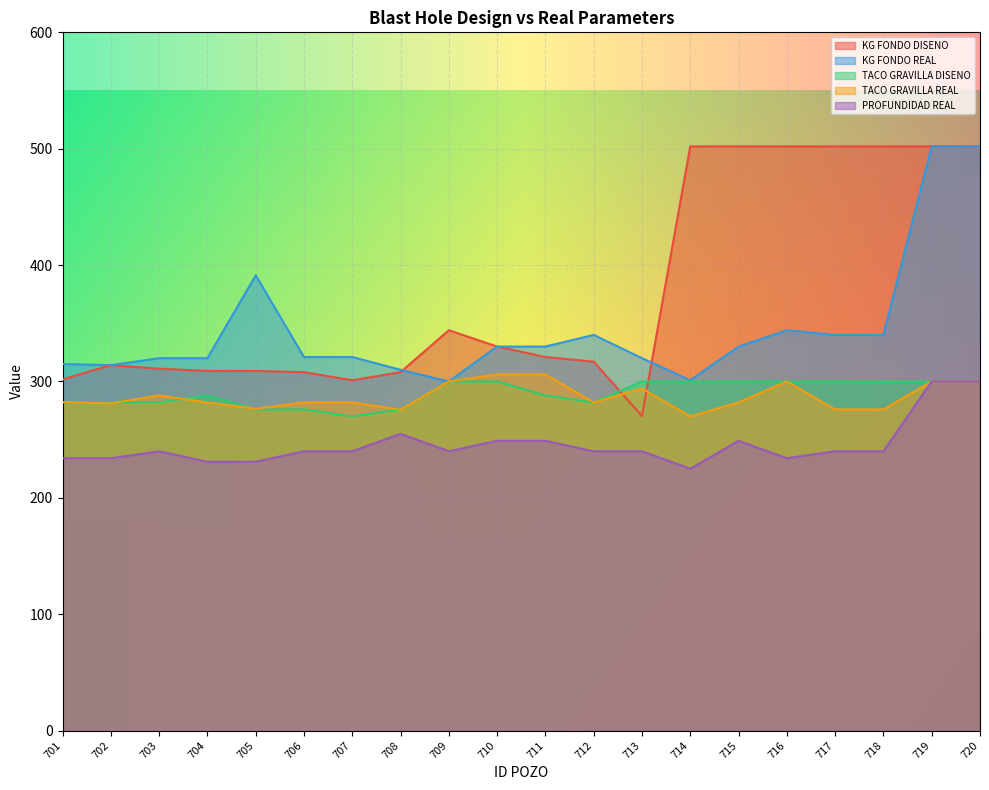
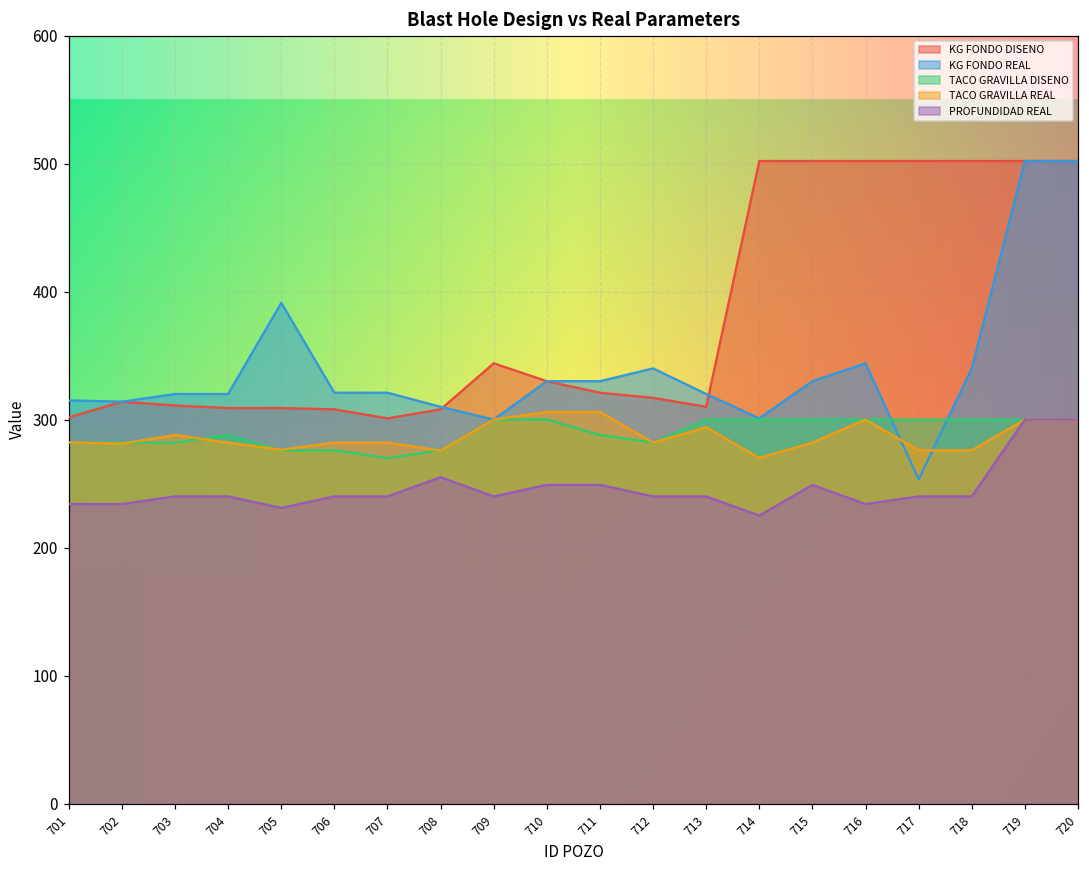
  {
    "KG FONDO DISENO": {
      "701": 302,
      "703": 311,
      "704": 309,
      "705": 309,
      "706": 308,
      "707": 301,
      "709": 344,
      "711": 321,
      "712": 317,
-     "713": 270,
+     "713": 310,
      "714": 502,
      "715": 502,
      "716": 502,
      "717": 502,
      "718": 502
    },
    "KG FONDO REAL": {
      "701": 315,
      "703": 320,
      "704": 320,
      "705": 391,
      "706": 321,
      "707": 321,
      "711": 330,
      "712": 340,
      "713": 320,
      "715": 330,
      "716": 344,
-     "717": 340,
+     "717": 253,
      "718": 340
    },
    "TACO GRAVILLA DISENO": {
      "703": 282,
      "704": 288,
      "706": 276,
      "707": 270,
      "710": 300,
      "711": 288,
      "713": 300,
      "715": 300,
      "717": 300,
      "718": 300
    },
    "TACO GRAVILLA REAL": {
      "703": 288,
      "704": 282,
      "706": 282,
      "707": 282,
      "710": 306,
      "711": 306,
      "713": 294,
      "714": 270,
      "715": 282,
      "717": 276,
      "718": 276
    },
    "PROFUNDIDAD REAL": {
      "701": 234,
      "702": 234,
      "703": 240,
-     "704": 231,
+     "704": 240,
      "705": 231,
      "706": 240,
      "707": 240,
      "708": 255,
      "709": 240,
      "710": 249,
      "711": 249,
      "712": 240,
      "713": 240,
      "714": 225,
      "715": 249,
      "716": 234,
      "717": 240,
      "718": 240
    }
  }
